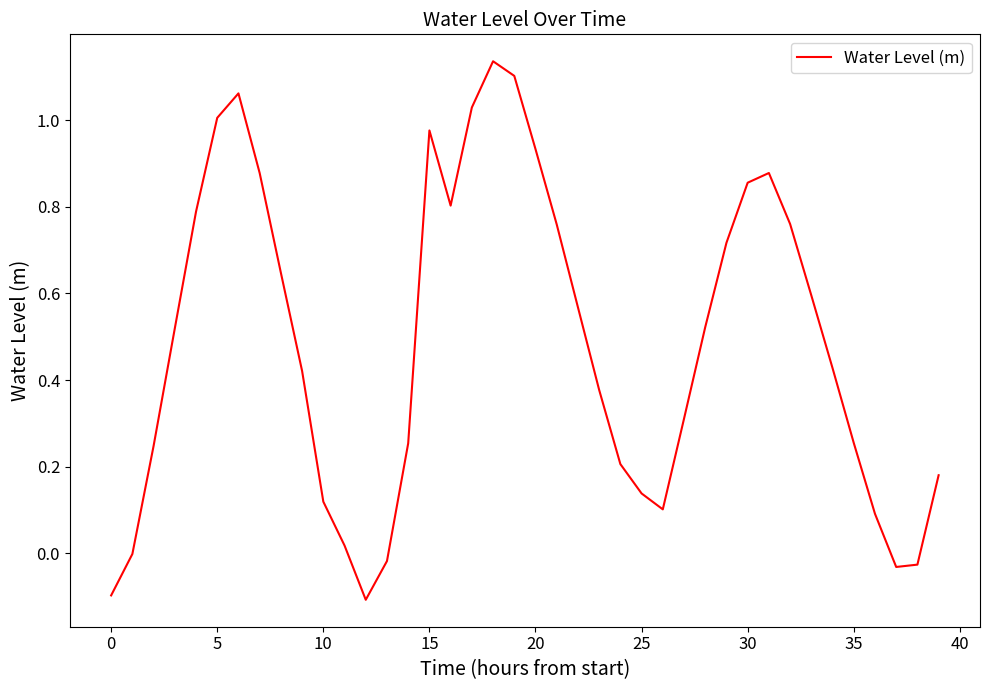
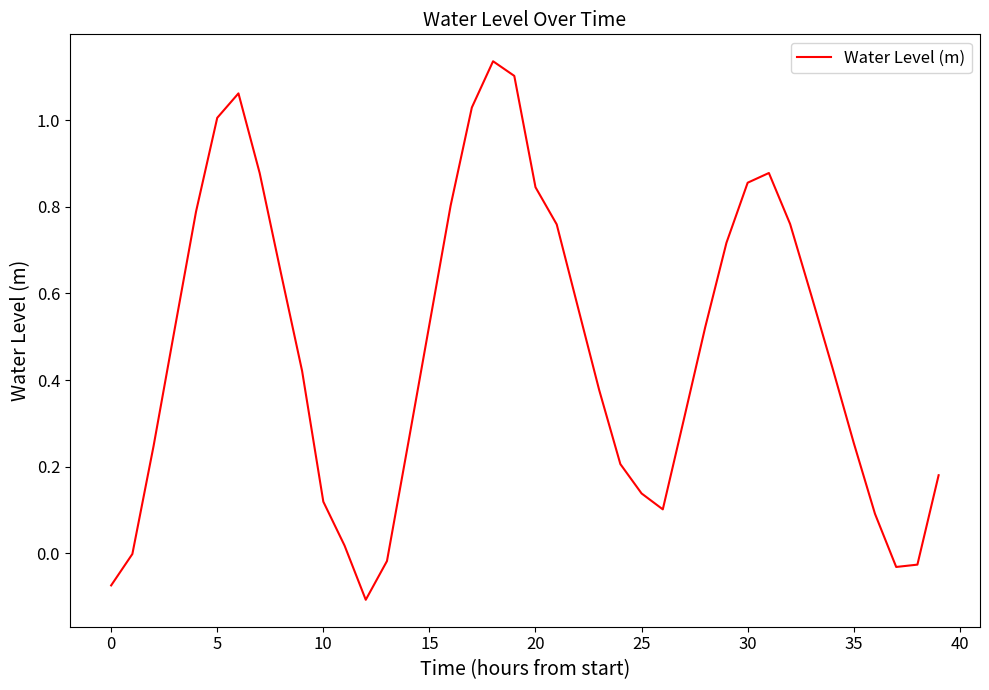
  {
-   "0": -0.10,
+   "0": -0.07,
    "5": 1.01,
    "10": 0.12,
-   "15": 0.98,
-   "20": 0.93,
+   "15": 0.53,
+   "20": 0.85,
    "25": 0.14,
    "30": 0.86,
    "35": 0.25
  }
